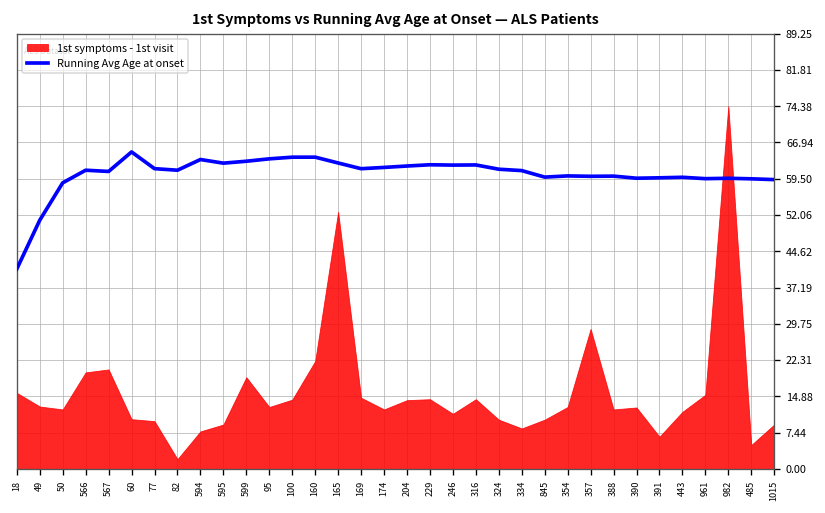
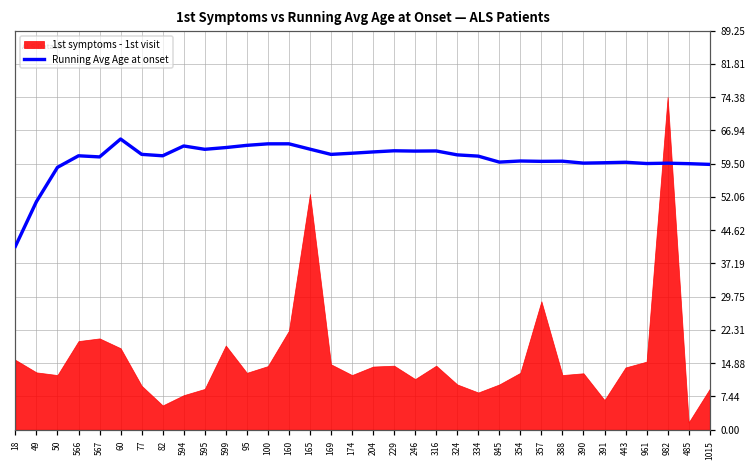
  {
    "Running Avg Age at onset": {
      "18": 41,
      "49": 51,
      "50": 59,
      "566": 61,
      "567": 61,
      "60": 65,
      "77": 62,
      "82": 61,
      "594": 63,
      "595": 63,
      "599": 63,
      "95": 64,
      "100": 64,
      "160": 64,
      "165": 63,
      "169": 62,
      "174": 62,
      "204": 62,
      "229": 62,
      "246": 62,
      "316": 62,
      "324": 61,
      "334": 61,
      "845": 60,
      "354": 60,
      "357": 60,
      "388": 60,
      "390": 60,
      "391": 60,
      "443": 60,
      "961": 60,
      "982": 60,
      "485": 59,
      "1015": 59
    },
    "1st symptoms - 1st visit": {
      "18": 16,
      "49": 13,
      "50": 12,
      "566": 20,
      "567": 20,
-     "60": 10,
+     "60": 18,
      "77": 10,
-     "82": 2,
+     "82": 5,
      "594": 8,
      "595": 9,
      "599": 19,
      "95": 13,
      "100": 14,
      "160": 22,
      "165": 53,
      "169": 15,
      "174": 12,
      "204": 14,
      "229": 14,
      "246": 11,
      "316": 14,
      "324": 10,
      "334": 8,
      "845": 10,
      "354": 13,
      "357": 29,
      "388": 12,
      "390": 13,
      "391": 7,
-     "443": 12,
+     "443": 14,
      "961": 15,
      "982": 74,
-     "485": 5,
+     "485": 2,
      "1015": 9
    }
  }
